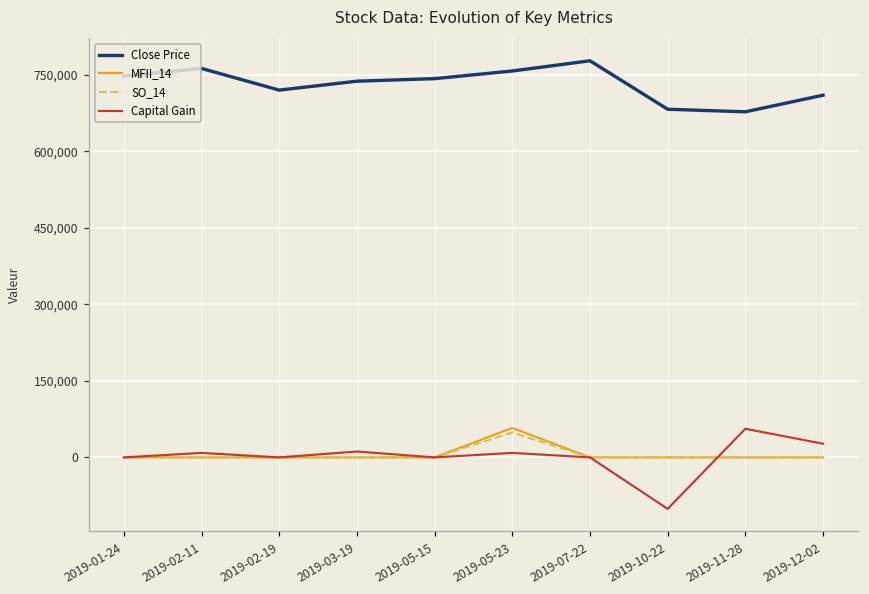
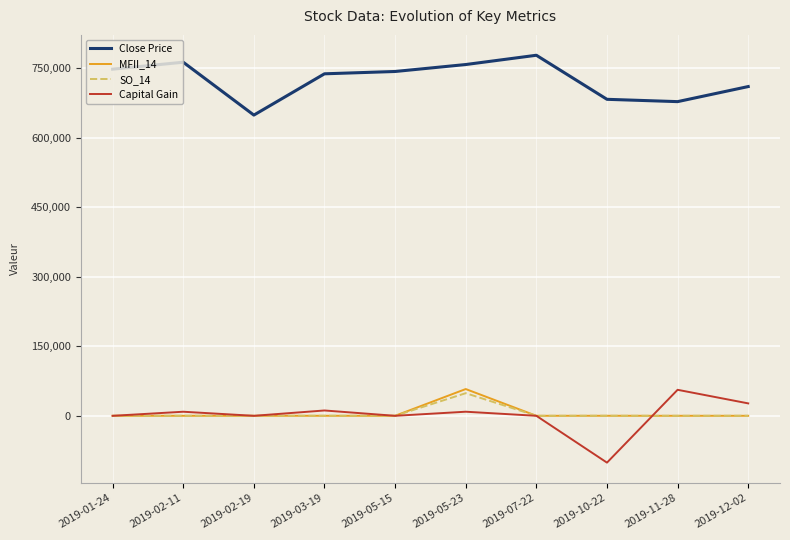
  {
    "Close Price": {
      "2019-02-11": "760,000",
-     "2019-02-19": "720,000",
+     "2019-02-19": "650,000",
      "2019-03-19": "740,000",
      "2019-05-15": "740,000",
      "2019-05-23": "760,000",
      "2019-07-22": "780,000",
      "2019-10-22": "680,000",
      "2019-11-28": "680,000",
      "2019-12-02": "710,000"
    },
    "MFII_14": {
      "2019-05-23": "60,000"
    },
    "SO_14": {
      "2019-05-23": "50,000"
    },
    "Capital Gain": {
      "2019-02-11": "10,000",
      "2019-03-19": "10,000",
      "2019-05-23": "10,000",
      "2019-10-22": "-100,000",
      "2019-11-28": "60,000",
      "2019-12-02": "30,000"
    }
  }
